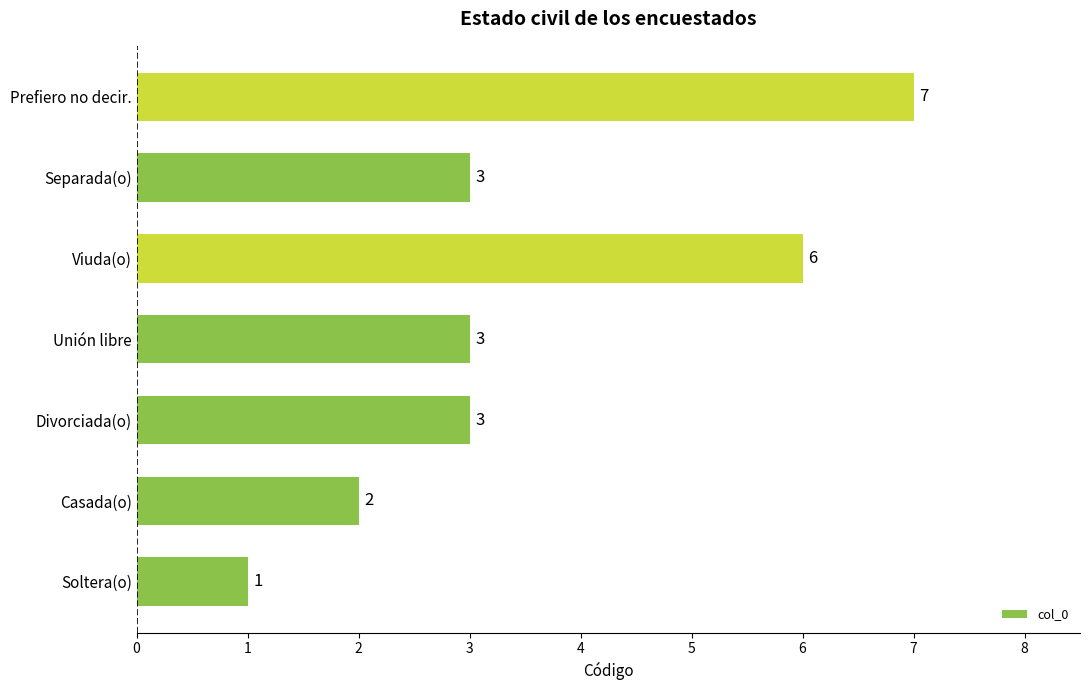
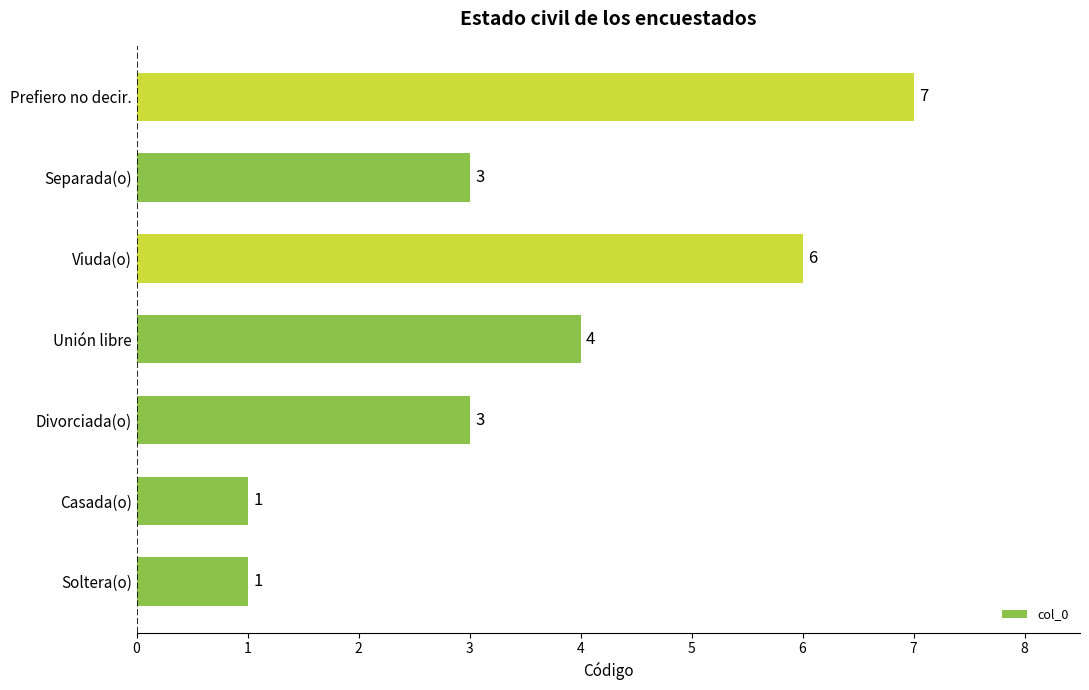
  {
    "Prefiero no decir.": 7,
    "Separada(o)": 3,
    "Viuda(o)": 6,
-   "Unión libre": 3,
+   "Unión libre": 4,
    "Divorciada(o)": 3,
-   "Casada(o)": 2,
+   "Casada(o)": 1,
    "Soltera(o)": 1
  }
